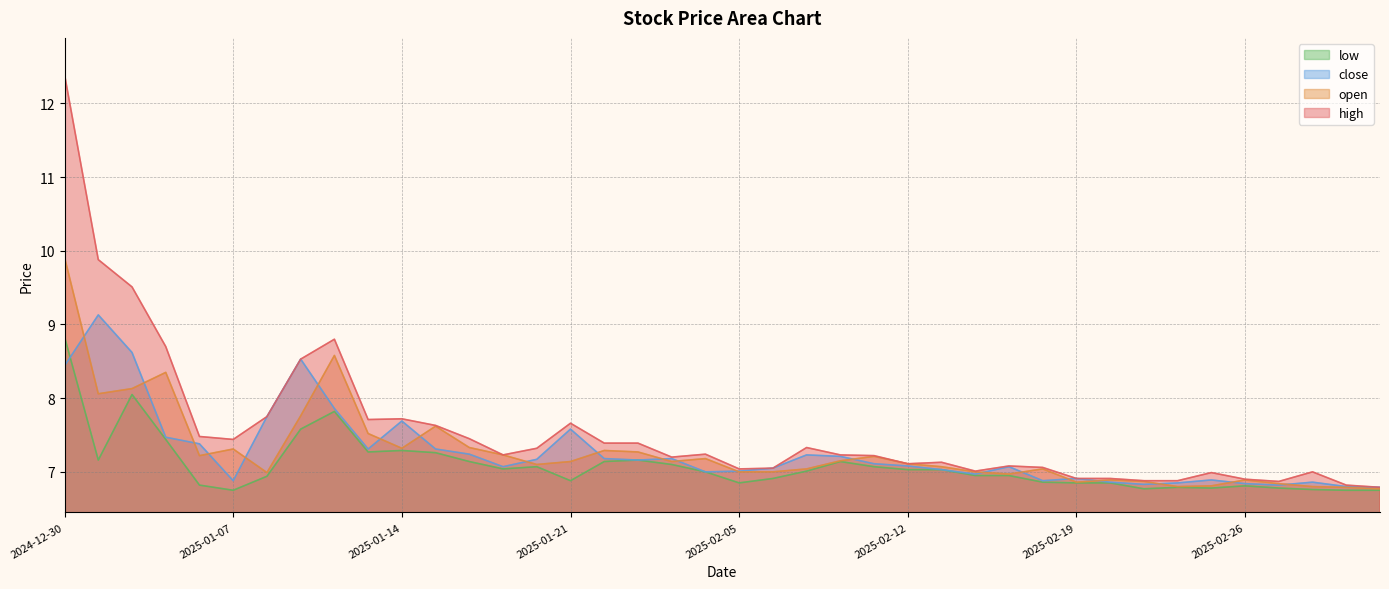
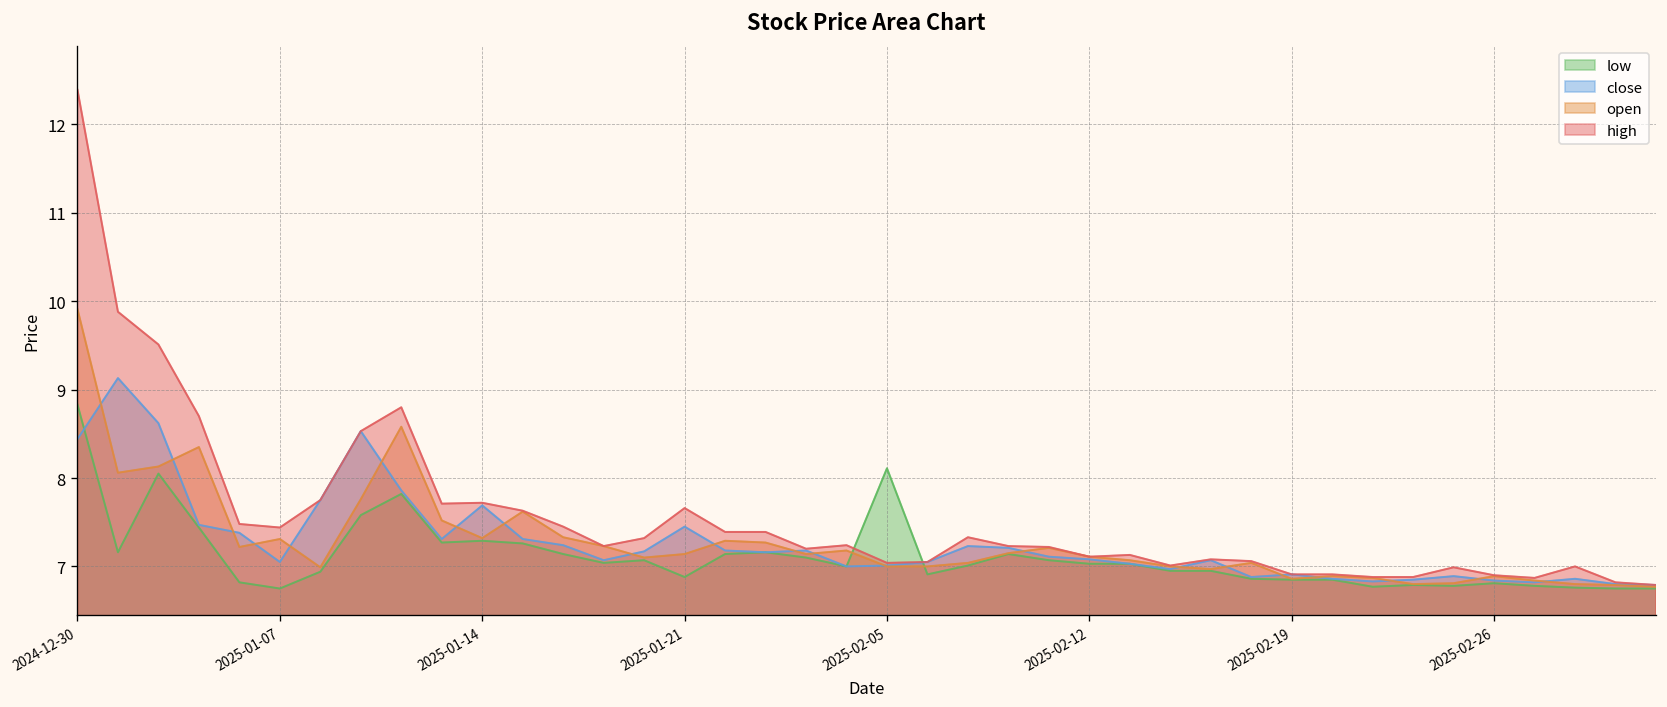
  {
    "low": {
      "2024-12-30": 8.8,
      "2025-01-07": 6.8,
      "2025-01-21": 6.9,
-     "2025-02-05": 6.9,
+     "2025-02-05": 8.1,
      "2025-02-12": 7.0
    },
    "close": {
      "2024-12-30": 8.4,
-     "2025-01-07": 6.9,
-     "2025-01-21": 7.6
+     "2025-01-07": 7.1,
+     "2025-01-21": 7.5
    }
  }
